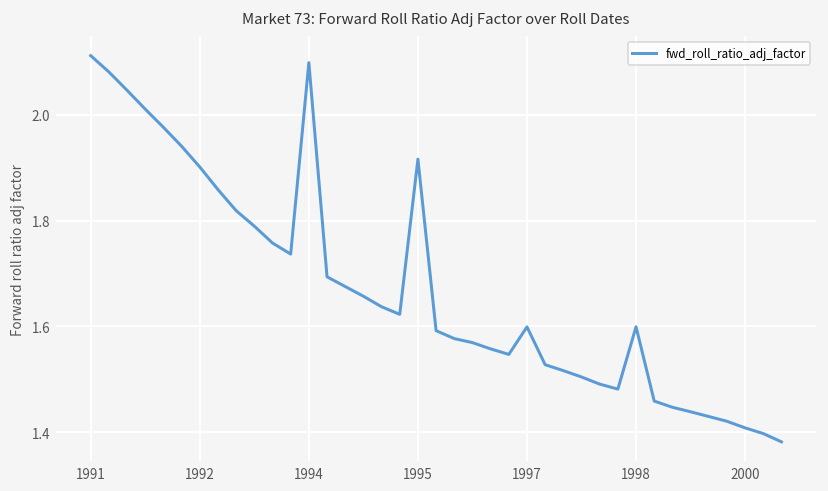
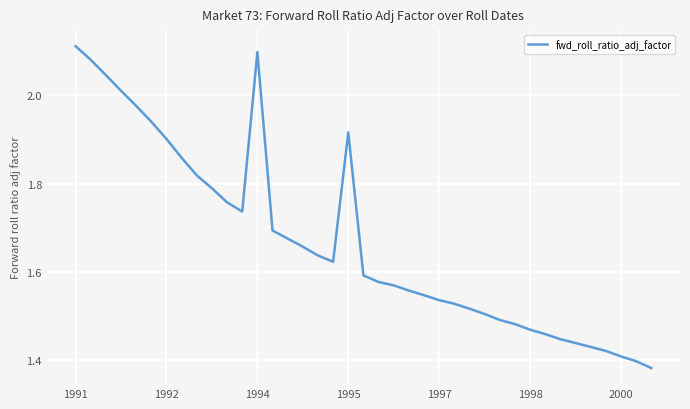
  {
    "1991": 2.11,
    "1992": 1.90,
    "1994": 2.10,
    "1995": 1.92,
-   "1997": 1.60,
-   "1998": 1.60,
+   "1997": 1.54,
+   "1998": 1.47,
    "2000": 1.41
  }
